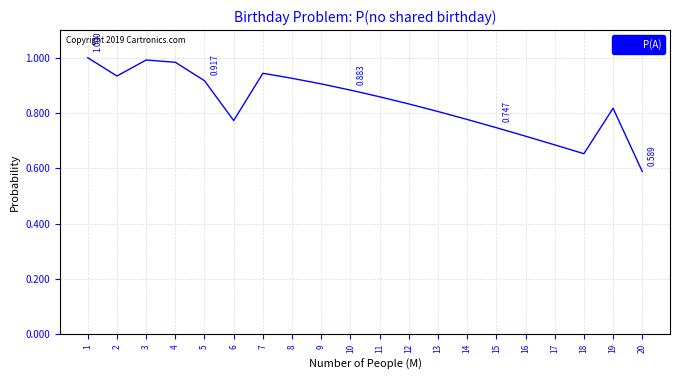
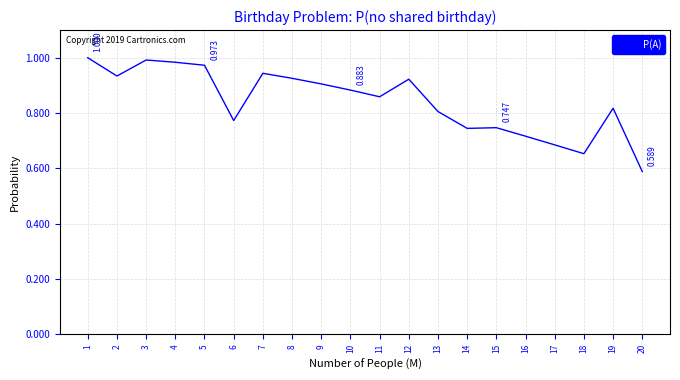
  {
-   "5": 0.917,
+   "5": 0.973,
    "10": 0.883,
-   "12": 0.83,
-   "14": 0.78,
+   "12": 0.92,
+   "14": 0.74,
    "15": 0.747,
    "20": 0.589
  }
